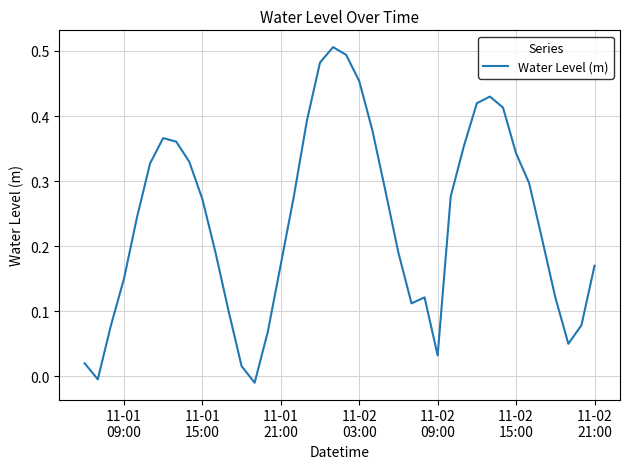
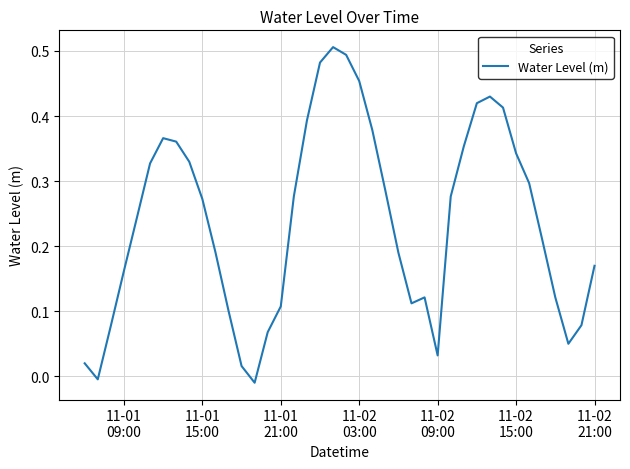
  {
-   "11-01 09:00": 0.15,
+   "11-01 09:00": 0.16,
    "11-01 15:00": 0.27,
-   "11-01 21:00": 0.17,
+   "11-01 21:00": 0.11,
    "11-02 03:00": 0.45,
    "11-02 09:00": 0.03,
    "11-02 15:00": 0.34,
    "11-02 21:00": 0.17
  }
